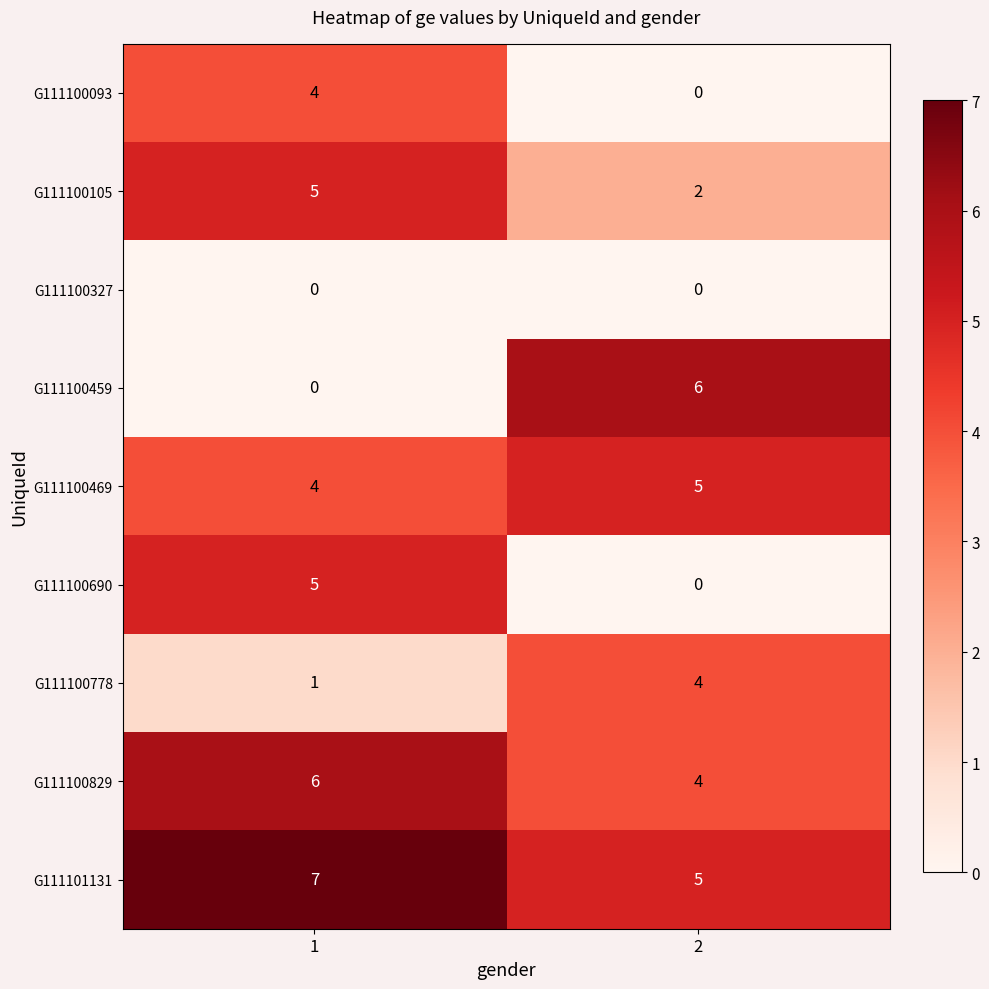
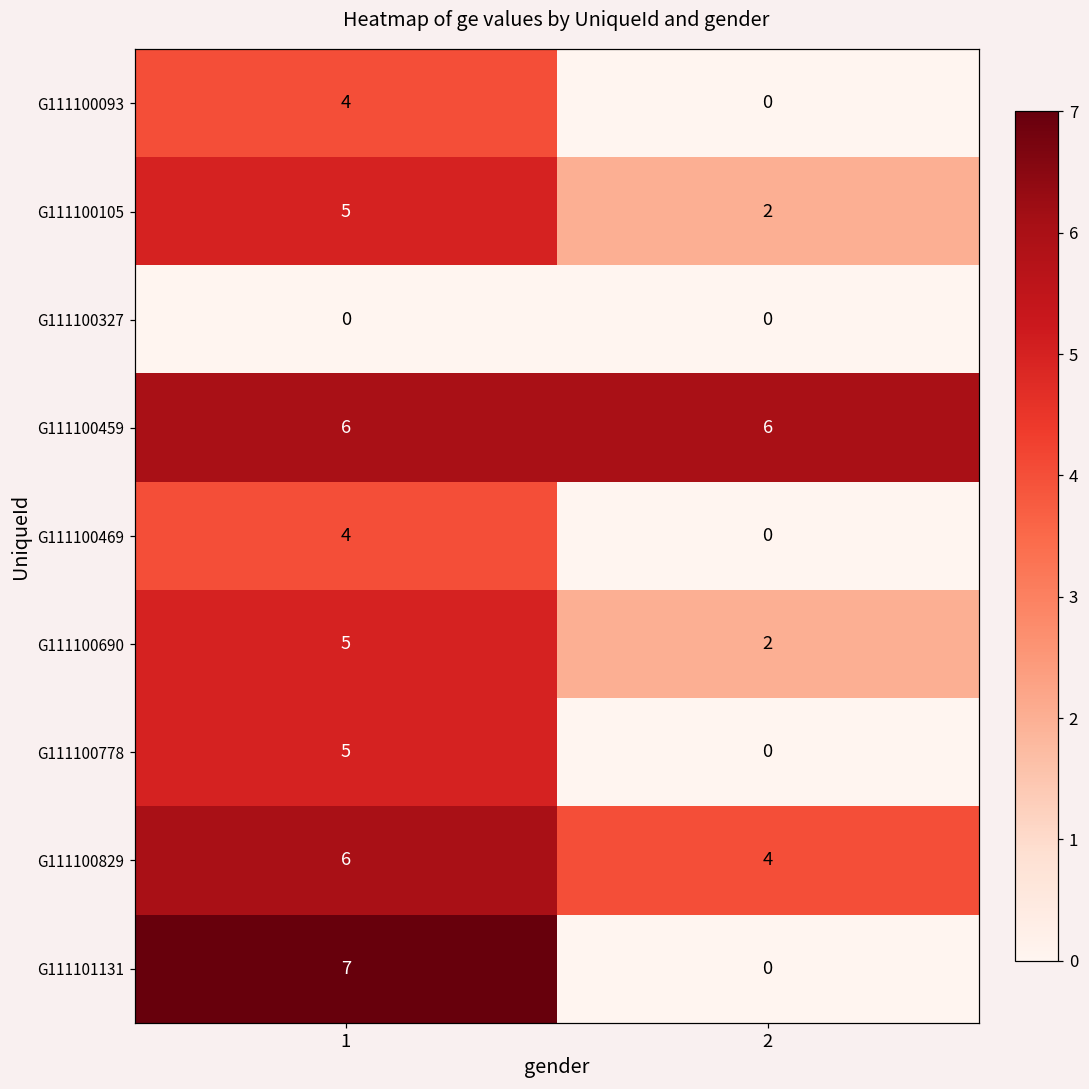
  {
    "G111100093": {
      "1": 4,
      "2": 0
    },
    "G111100105": {
      "1": 5,
      "2": 2
    },
    "G111100327": {
      "1": 0,
      "2": 0
    },
    "G111100459": {
-     "1": 0,
+     "1": 6,
      "2": 6
    },
    "G111100469": {
      "1": 4,
-     "2": 5
+     "2": 0
    },
    "G111100690": {
      "1": 5,
-     "2": 0
+     "2": 2
    },
    "G111100778": {
-     "1": 1,
-     "2": 4
+     "1": 5,
+     "2": 0
    },
    "G111100829": {
      "1": 6,
      "2": 4
    },
    "G111101131": {
      "1": 7,
-     "2": 5
+     "2": 0
    }
  }
